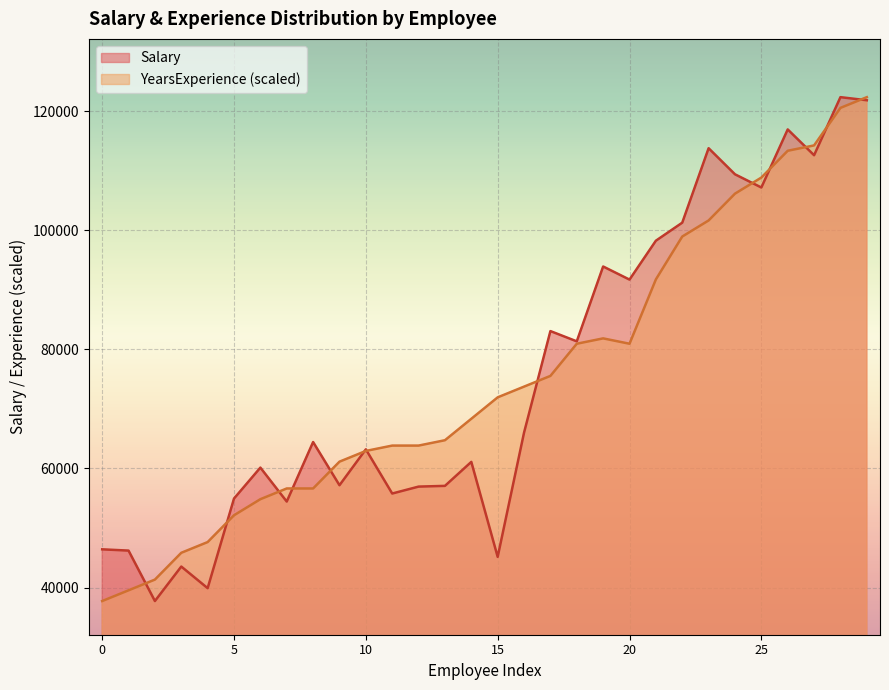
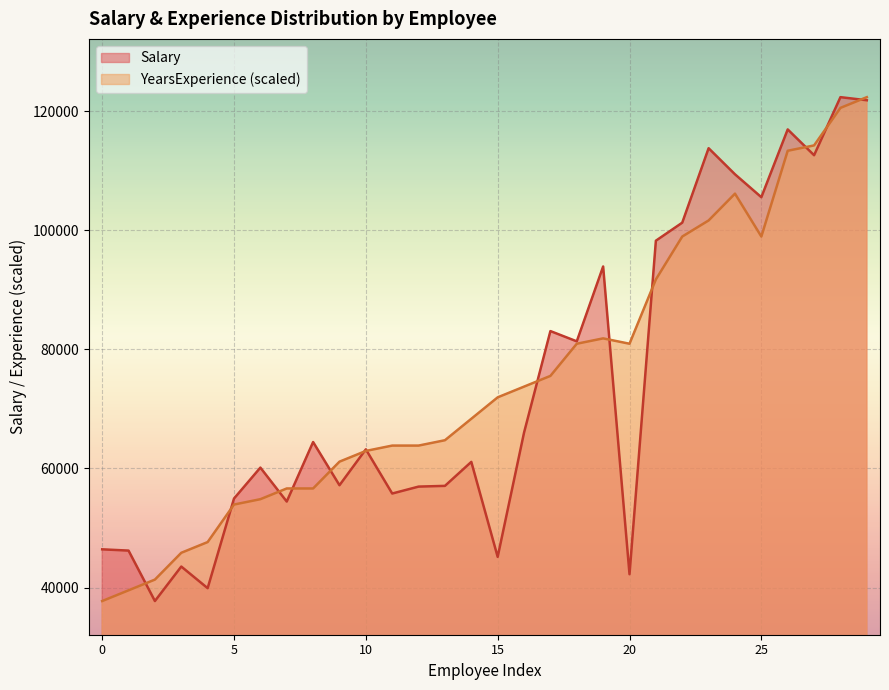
  {
    "Salary": {
      "0": 46000,
      "5": 55000,
      "15": 45000,
-     "20": 92000,
-     "25": 107000
+     "20": 42000,
+     "25": 106000
    },
    "YearsExperience (scaled)": {
      "0": 38000,
-     "5": 52000,
+     "5": 54000,
      "15": 72000,
      "20": 81000,
-     "25": 109000
+     "25": 99000
    }
  }
